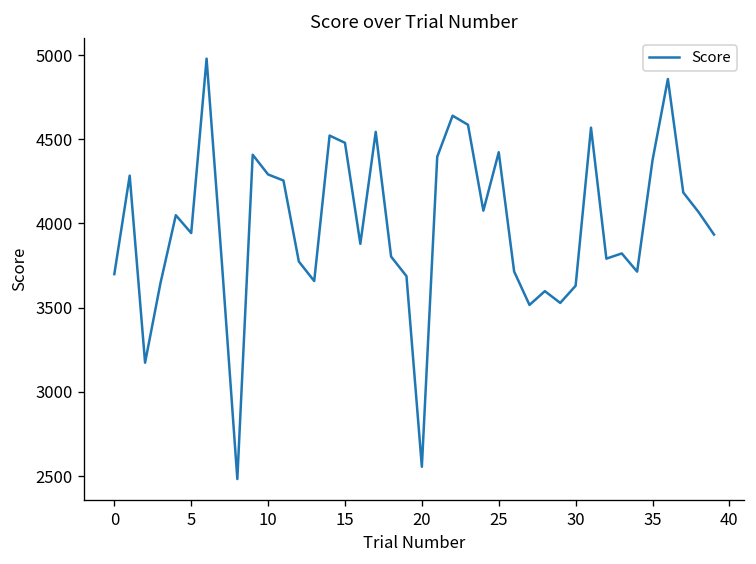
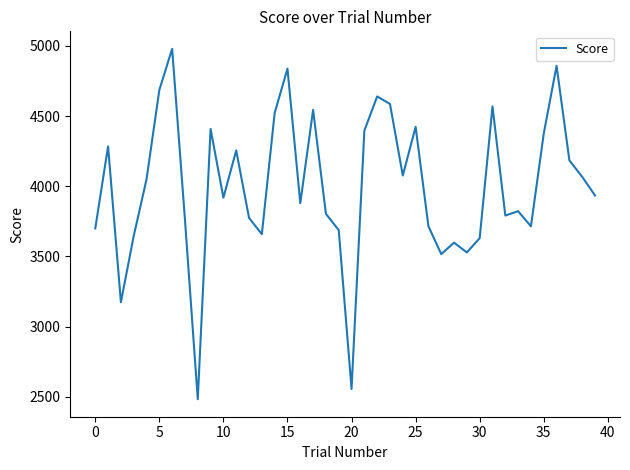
  {
    "0": 3700,
-   "5": 3940,
-   "10": 4290,
-   "15": 4480,
+   "5": 4690,
+   "10": 3920,
+   "15": 4840,
    "20": 2560,
    "25": 4420,
    "30": 3630,
    "35": 4380
  }
